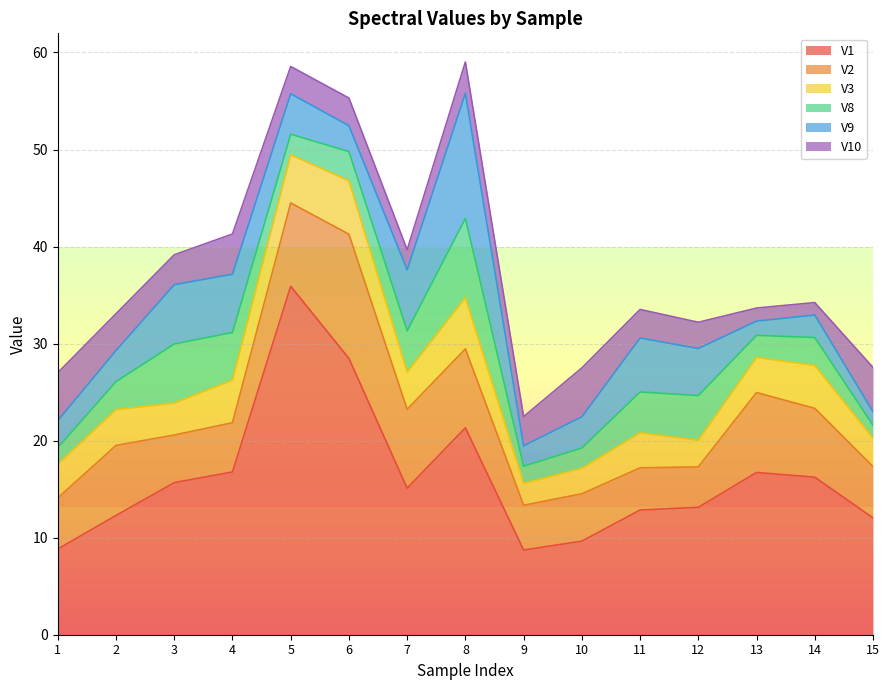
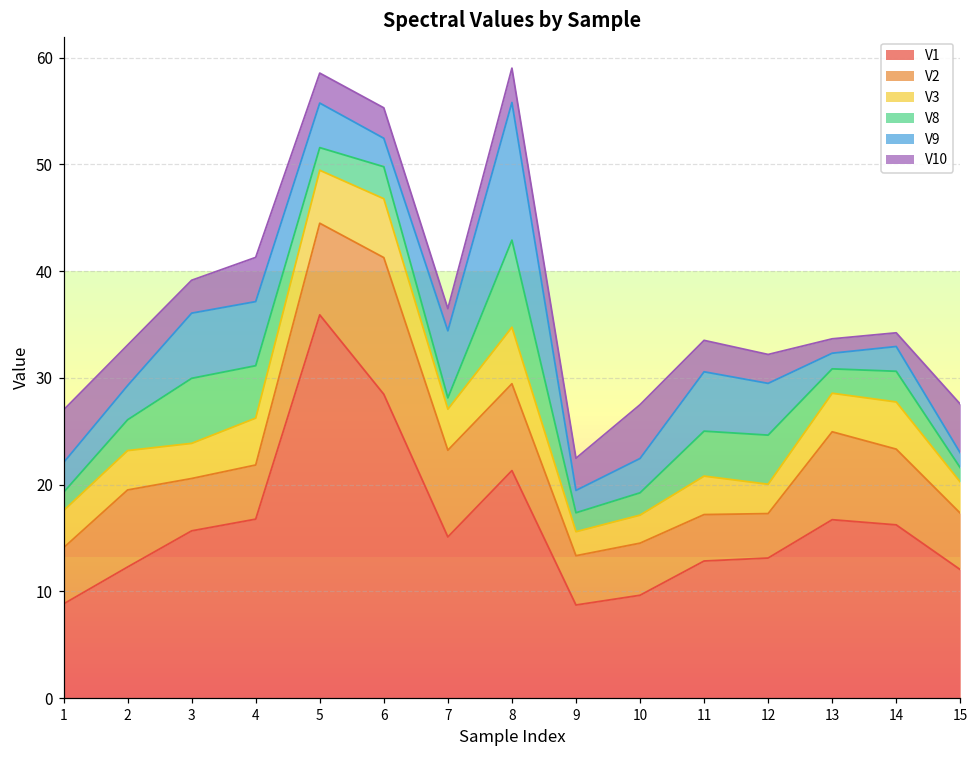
  {
    "V3": {
      "1": 3,
      "2": 4,
      "3": 3,
      "4": 4,
      "5": 5,
      "6": 6,
      "7": 4,
      "8": 5,
      "9": 2,
      "10": 3,
      "11": 4,
      "12": 3,
      "13": 4,
      "14": 4,
      "15": 3
    },
    "V8": {
      "1": 2,
      "2": 3,
      "3": 6,
      "4": 5,
      "5": 2,
      "6": 3,
-     "7": 4,
+     "7": 1,
      "8": 8,
      "9": 2,
      "10": 2,
      "11": 4,
      "12": 5,
      "13": 2,
      "14": 3,
      "15": 1
    },
    "V9": {
      "1": 3,
      "2": 3,
      "3": 6,
      "4": 6,
      "5": 4,
      "6": 3,
      "7": 6,
      "8": 13,
      "9": 2,
      "10": 3,
      "11": 6,
      "12": 5,
      "13": 1,
      "14": 2,
      "15": 1
    },
    "V10": {
      "1": 5,
      "2": 4,
      "3": 3,
      "4": 4,
      "5": 3,
      "6": 3,
      "7": 2,
      "8": 3,
      "9": 3,
      "10": 5,
      "11": 3,
      "12": 3,
      "13": 1,
      "14": 1,
      "15": 5
    }
  }
